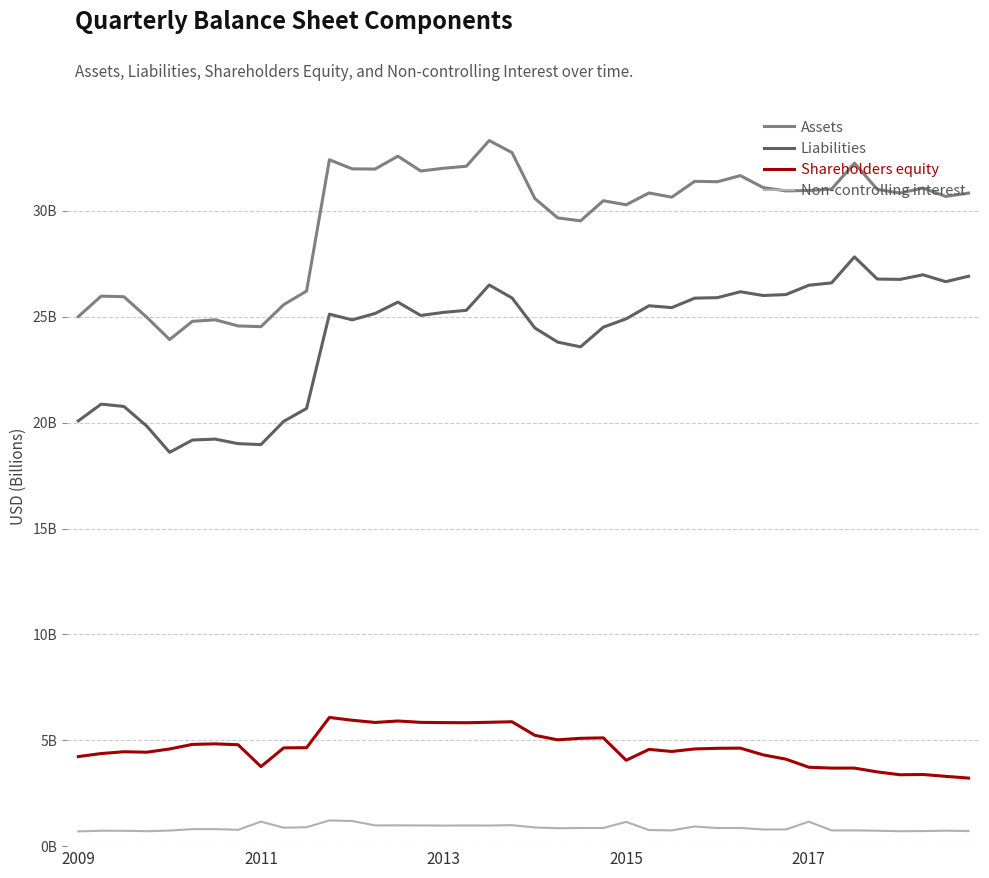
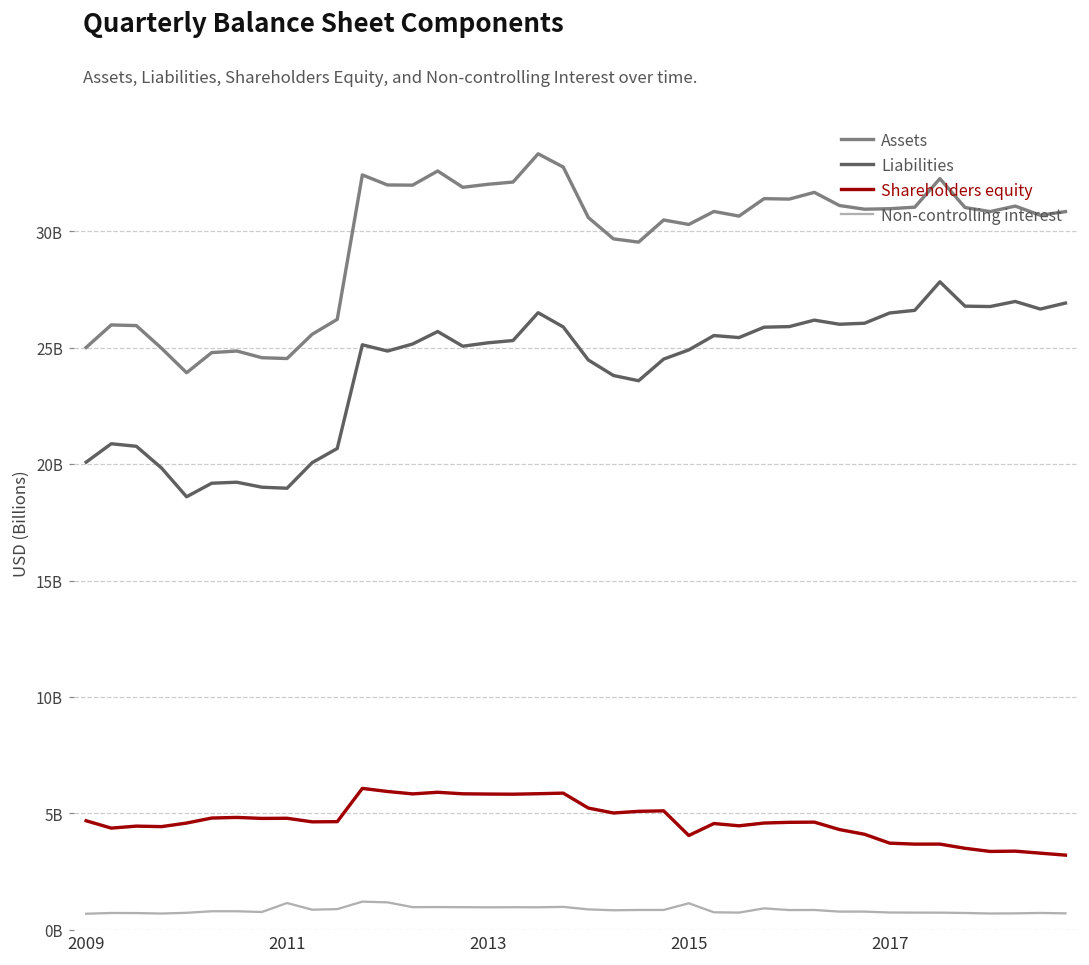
  {
    "Shareholders equity": {
-     "2009": 4200000000,
-     "2011": 3800000000,
+     "2009": 4700000000,
+     "2011": 4800000000,
      "2013": 5800000000,
      "2015": 4100000000,
      "2017": 3700000000
    },
    "Non-controlling interest": {
      "2009": 700000000,
      "2011": 1200000000,
      "2013": 1000000000,
      "2015": 1100000000,
-     "2017": 1200000000
+     "2017": 700000000
    }
  }
